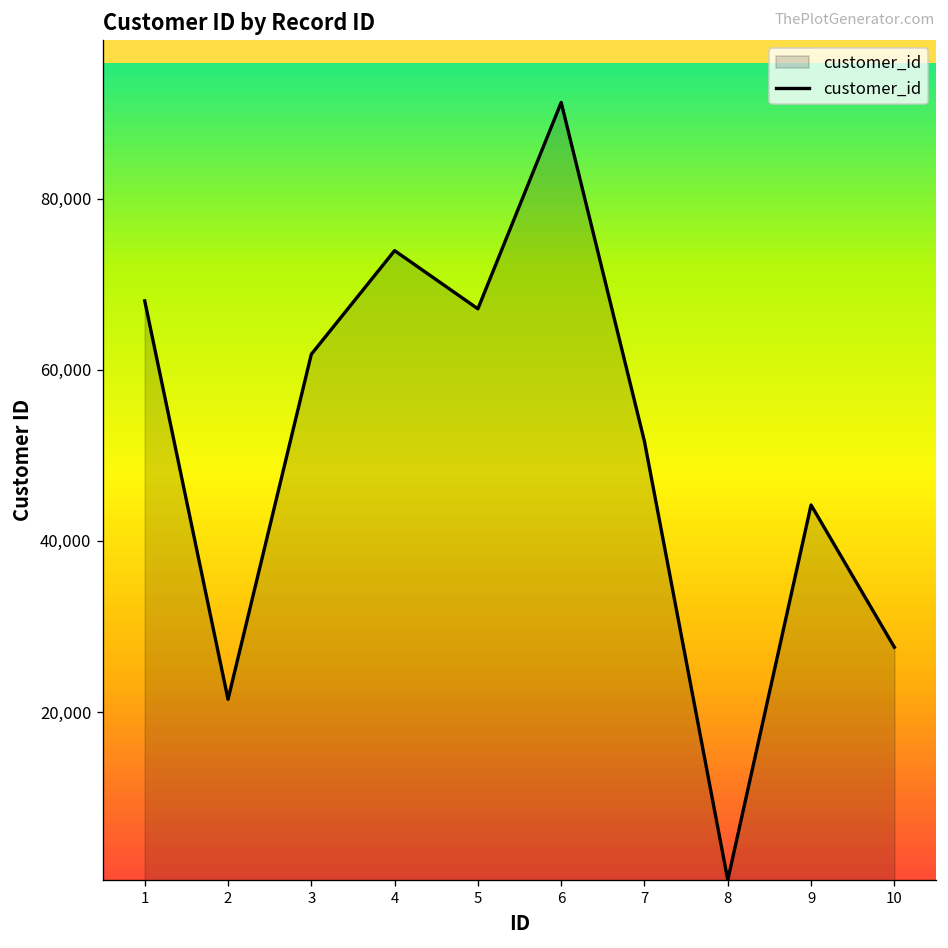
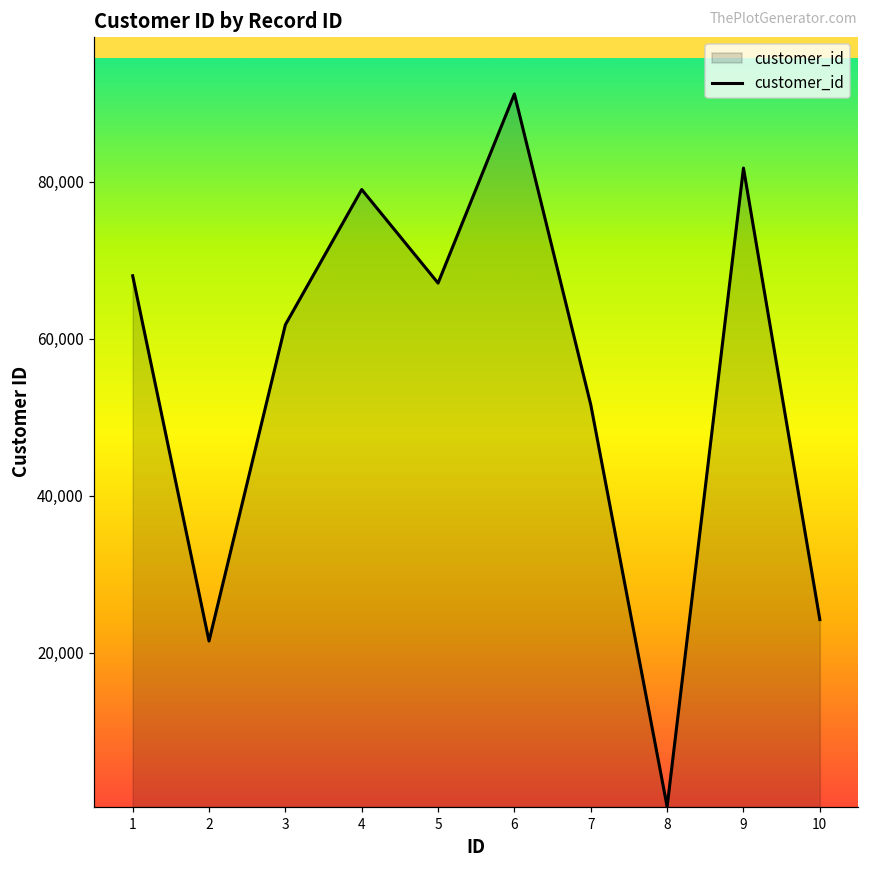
  {
    "1": "68,000",
    "2": "21,000",
    "3": "62,000",
-   "4": "74,000",
+   "4": "79,000",
    "5": "67,000",
    "6": "91,000",
    "7": "52,000",
    "8": "0",
-   "9": "44,000",
-   "10": "28,000"
+   "9": "82,000",
+   "10": "24,000"
  }
